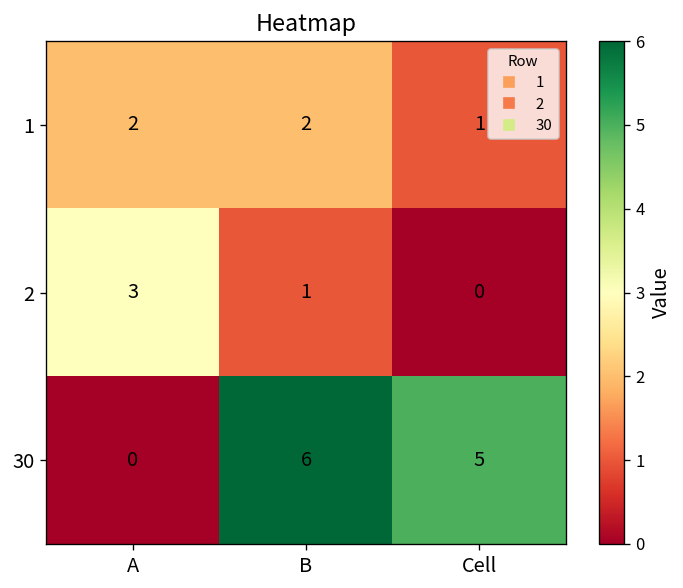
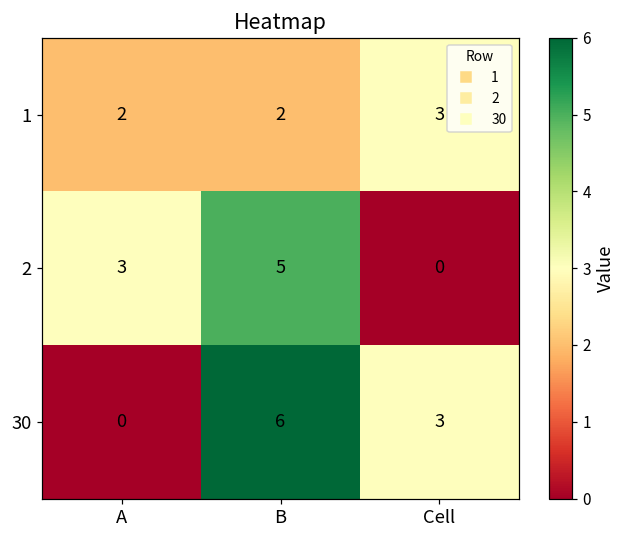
  {
    "1": {
      "A": 2,
      "B": 2,
-     "Cell": 1
+     "Cell": 3
    },
    "2": {
      "A": 3,
-     "B": 1,
+     "B": 5,
      "Cell": 0
    },
    "30": {
      "A": 0,
      "B": 6,
-     "Cell": 5
+     "Cell": 3
    }
  }
